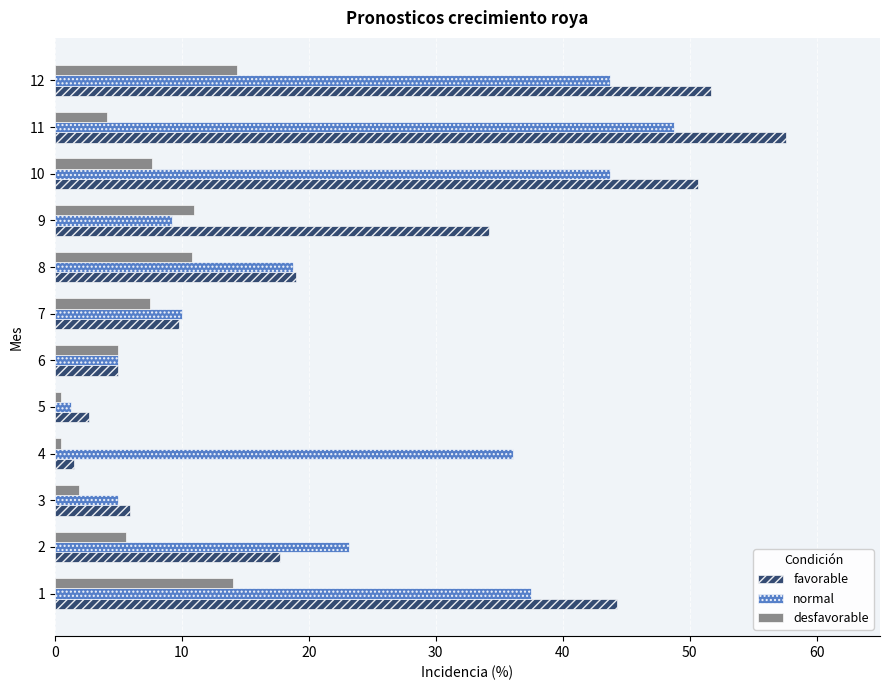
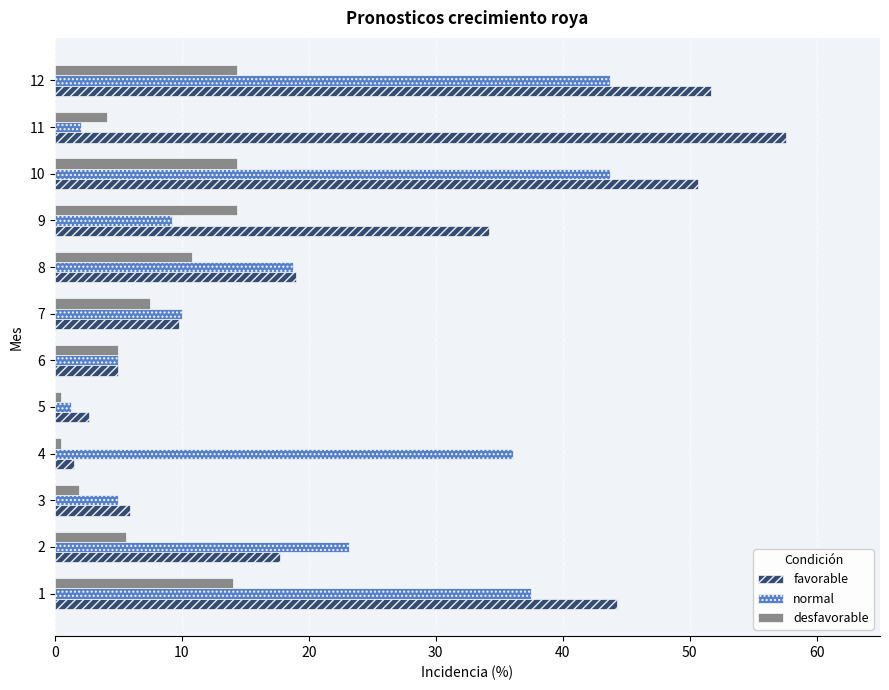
  {
    "favorable": {
      "12": 51.7,
      "11": 57.6,
      "10": 50.6,
      "9": 34.2,
      "8": 19.0,
      "7": 9.8,
      "6": 5.0,
      "5": 2.7,
      "4": 1.5,
      "3": 5.9,
      "2": 17.7,
      "1": 44.3
    },
    "normal": {
      "12": 43.8,
-     "11": 48.8,
+     "11": 2.1,
      "10": 43.8,
      "9": 9.2,
      "8": 18.8,
      "7": 10.0,
      "6": 5.0,
      "5": 1.3,
      "4": 36.1,
      "3": 5.0,
      "2": 23.2,
      "1": 37.5
    },
    "desfavorable": {
      "12": 14.4,
      "11": 4.1,
-     "10": 7.6,
-     "9": 11.0,
+     "10": 14.4,
+     "9": 14.4,
      "8": 10.8,
      "7": 7.5,
      "6": 5.0,
      "5": 0.5,
      "4": 0.5,
      "3": 1.9,
      "2": 5.6,
      "1": 14.0
    }
  }
